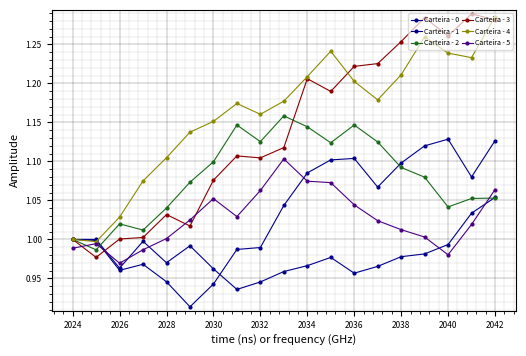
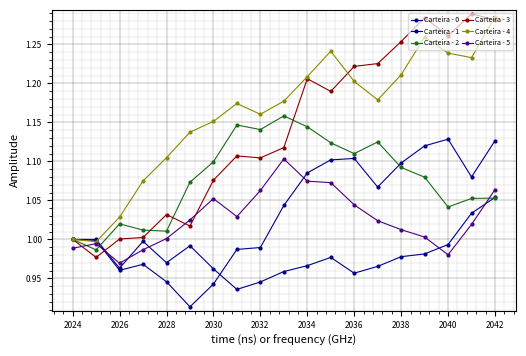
  {
    "Carteira - 2": {
      "2026": 1.02,
-     "2028": 1.04,
+     "2028": 1.01,
      "2030": 1.10,
-     "2032": 1.13,
+     "2032": 1.14,
      "2034": 1.14,
-     "2036": 1.15,
+     "2036": 1.11,
      "2038": 1.09,
      "2040": 1.04
    },
    "Carteira - 3": {
      "2026": 1.00,
      "2028": 1.03,
      "2030": 1.08,
      "2032": 1.10,
      "2036": 1.22,
      "2038": 1.25
    },
    "Carteira - 4": {
      "2026": 1.03,
      "2028": 1.10,
      "2030": 1.15,
      "2032": 1.16,
      "2036": 1.20,
      "2038": 1.21,
      "2040": 1.24
    },
    "Carteira - 5": {
      "2024": 0.99,
      "2026": 0.97,
      "2028": 1.00,
      "2030": 1.05,
      "2032": 1.06,
      "2034": 1.07,
      "2036": 1.04,
      "2038": 1.01,
      "2040": 0.98,
      "2042": 1.06
    }
  }
